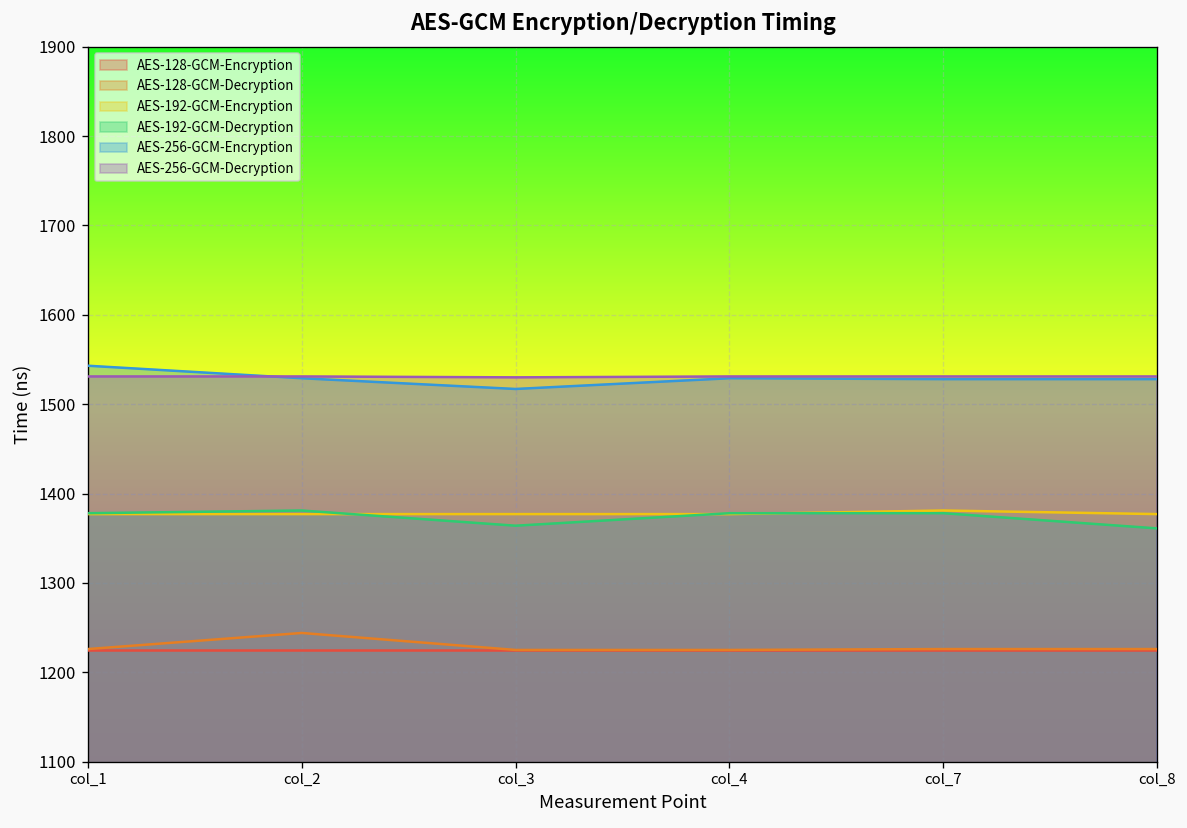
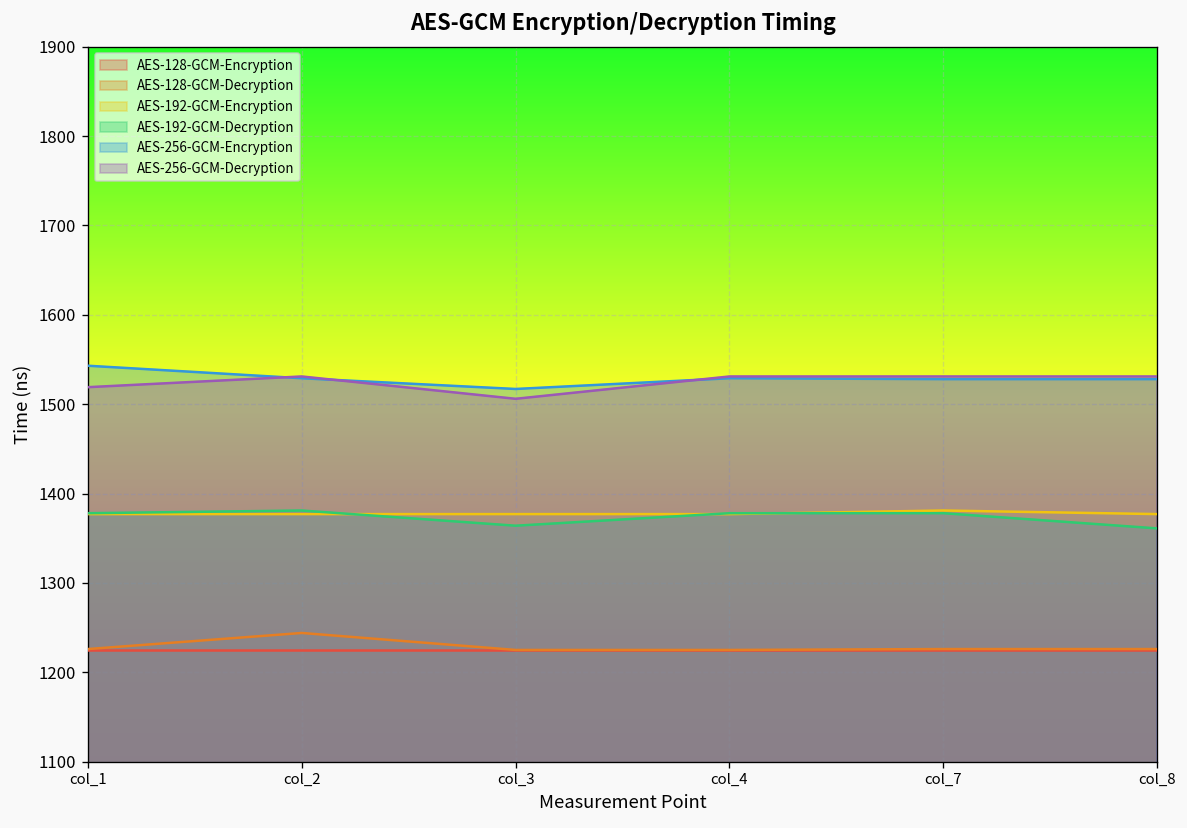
  {
    "AES-192-GCM-Decryption": {
      "col_2": 1380,
      "col_3": 1360,
      "col_8": 1360
    },
    "AES-256-GCM-Encryption": {
      "col_1": 1540,
      "col_3": 1520
    },
    "AES-256-GCM-Decryption": {
-     "col_1": 1530,
-     "col_3": 1530
+     "col_1": 1520,
+     "col_3": 1510
    }
  }
